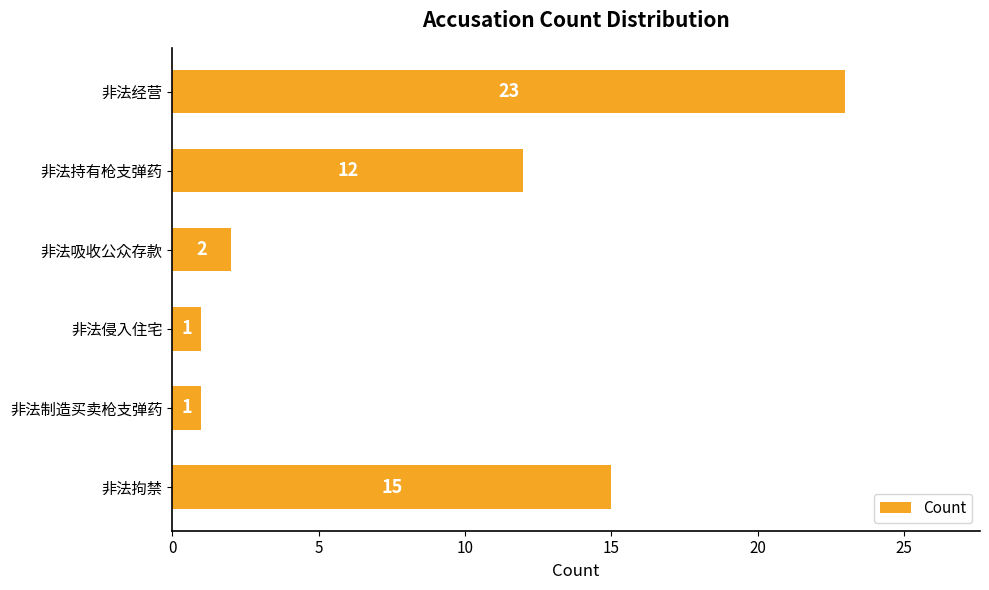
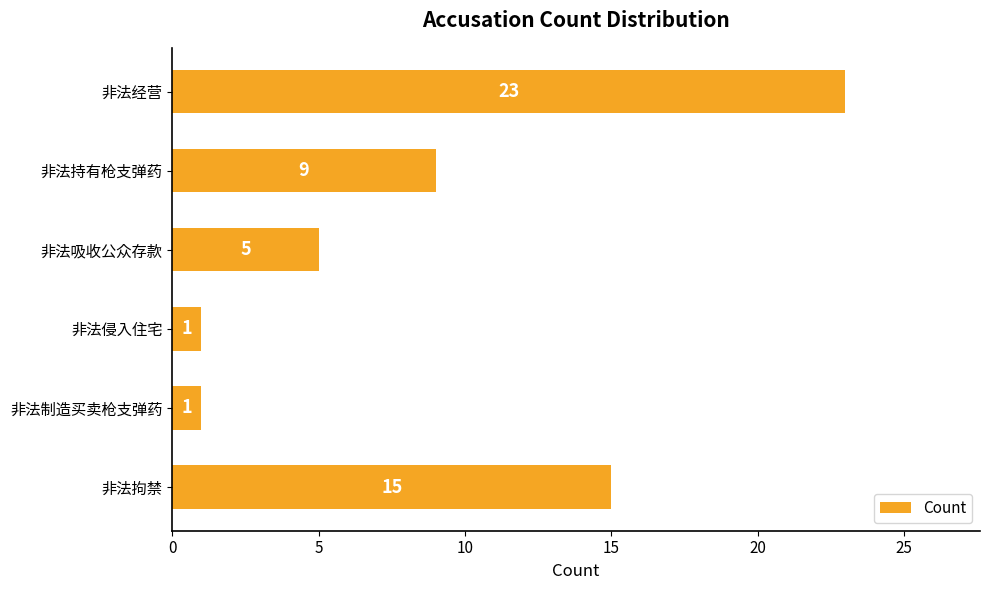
  {
    "非法经营": 23,
-   "非法持有枪支弹药": 12,
-   "非法吸收公众存款": 2,
+   "非法持有枪支弹药": 9,
+   "非法吸收公众存款": 5,
    "非法侵入住宅": 1,
    "非法制造买卖枪支弹药": 1,
    "非法拘禁": 15
  }
